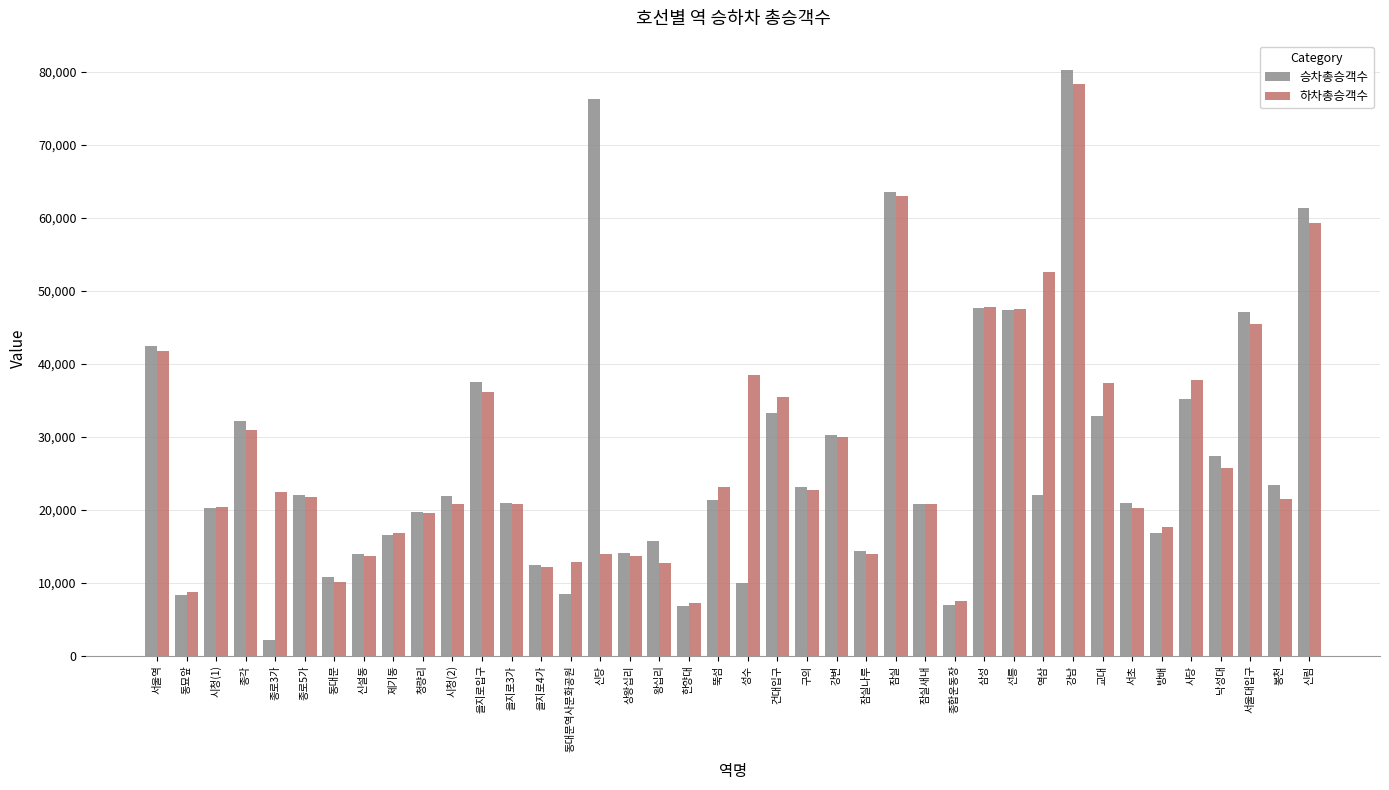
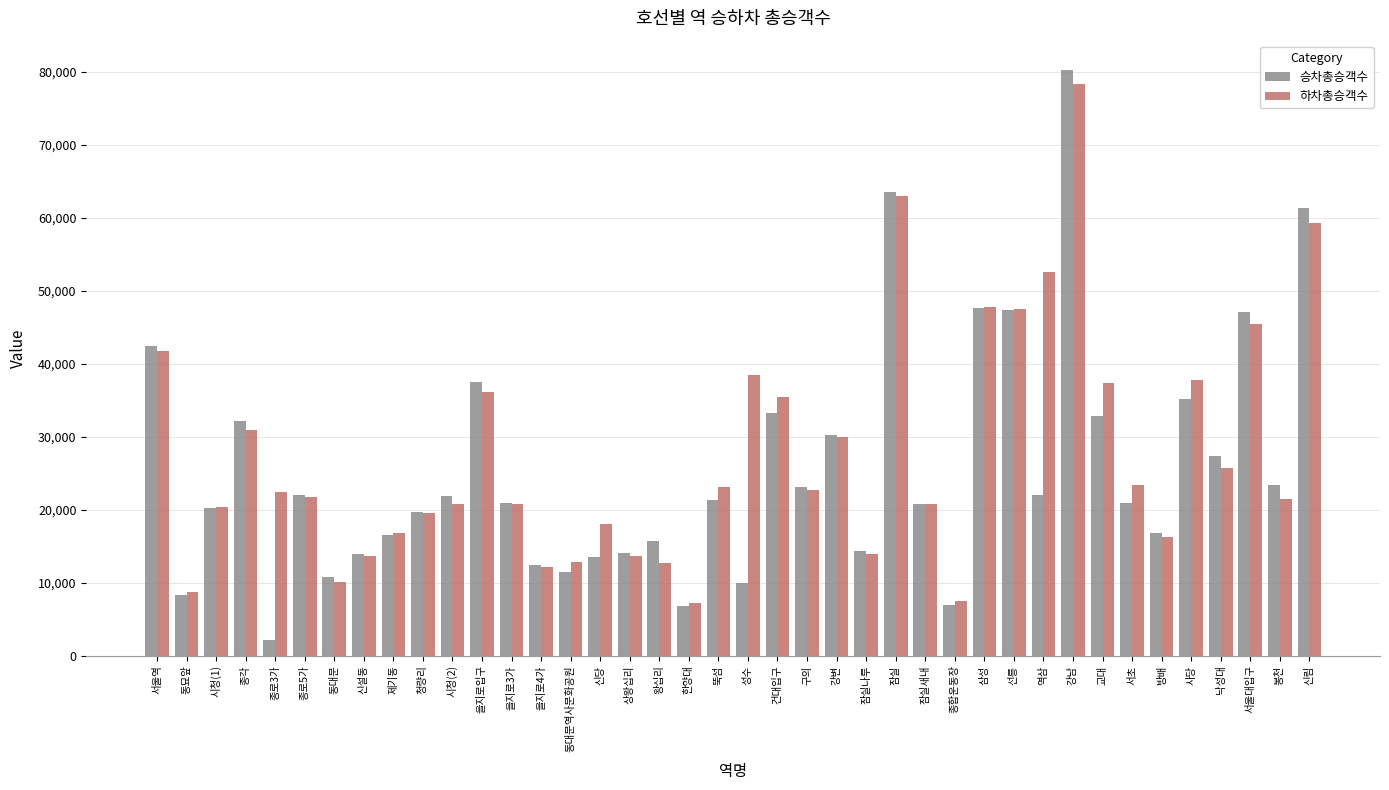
  {
    "승차총승객수": {
      "서울역": "42,000",
      "동묘앞": "8,000",
      "시청(1)": "20,000",
      "종각": "32,000",
      "종로3가": "2,000",
      "종로5가": "22,000",
      "동대문": "11,000",
      "신설동": "14,000",
      "제기동": "16,000",
      "청량리": "20,000",
      "시청(2)": "22,000",
      "을지로입구": "37,000",
      "을지로3가": "21,000",
      "을지로4가": "12,000",
-     "동대문역사문화공원": "8,000",
-     "신당": "76,000",
+     "동대문역사문화공원": "11,000",
+     "신당": "14,000",
      "상왕십리": "14,000",
      "왕십리": "16,000",
      "한양대": "7,000",
      "뚝섬": "21,000",
      "성수": "10,000",
      "건대입구": "33,000",
      "구의": "23,000",
      "강변": "30,000",
      "잠실나루": "14,000",
      "잠실": "63,000",
      "잠실새내": "21,000",
      "종합운동장": "7,000",
      "삼성": "48,000",
      "선릉": "47,000",
      "역삼": "22,000",
      "강남": "80,000",
      "교대": "33,000",
      "서초": "21,000",
      "방배": "17,000",
      "사당": "35,000",
      "낙성대": "27,000",
      "서울대입구": "47,000",
      "봉천": "23,000",
      "신림": "61,000"
    },
    "하차총승객수": {
      "서울역": "42,000",
      "동묘앞": "9,000",
      "시청(1)": "20,000",
      "종각": "31,000",
      "종로3가": "22,000",
      "종로5가": "22,000",
      "동대문": "10,000",
      "신설동": "14,000",
      "제기동": "17,000",
      "청량리": "19,000",
      "시청(2)": "21,000",
      "을지로입구": "36,000",
      "을지로3가": "21,000",
      "을지로4가": "12,000",
      "동대문역사문화공원": "13,000",
-     "신당": "14,000",
+     "신당": "18,000",
      "상왕십리": "14,000",
      "왕십리": "13,000",
      "한양대": "7,000",
      "뚝섬": "23,000",
      "성수": "38,000",
      "건대입구": "35,000",
      "구의": "23,000",
      "강변": "30,000",
      "잠실나루": "14,000",
      "잠실": "63,000",
      "잠실새내": "21,000",
      "종합운동장": "7,000",
      "삼성": "48,000",
      "선릉": "47,000",
      "역삼": "53,000",
      "강남": "78,000",
      "교대": "37,000",
-     "서초": "20,000",
-     "방배": "18,000",
+     "서초": "23,000",
+     "방배": "16,000",
      "사당": "38,000",
      "낙성대": "26,000",
      "서울대입구": "45,000",
      "봉천": "21,000",
      "신림": "59,000"
    }
  }
